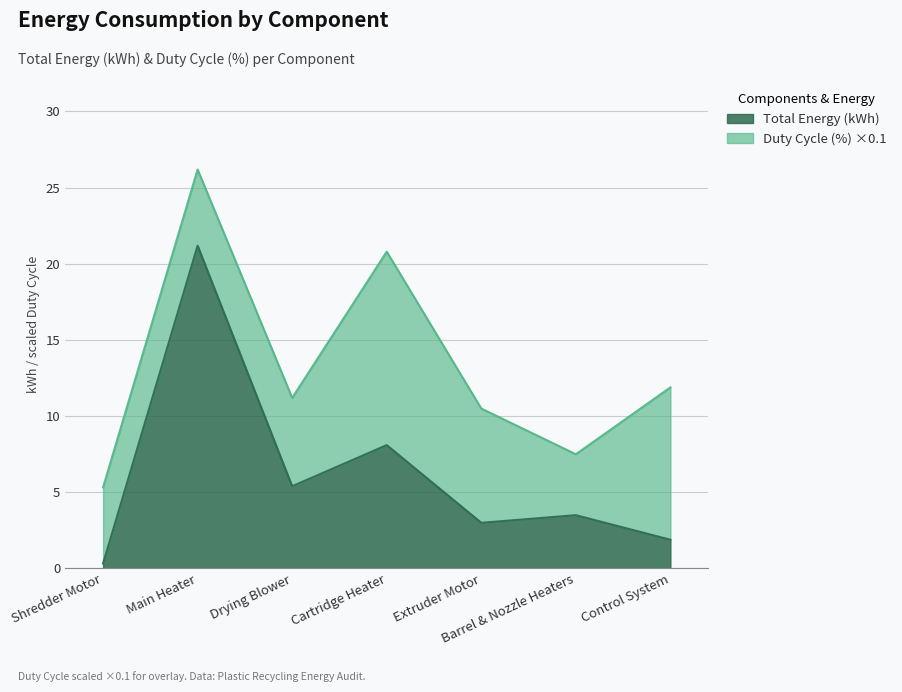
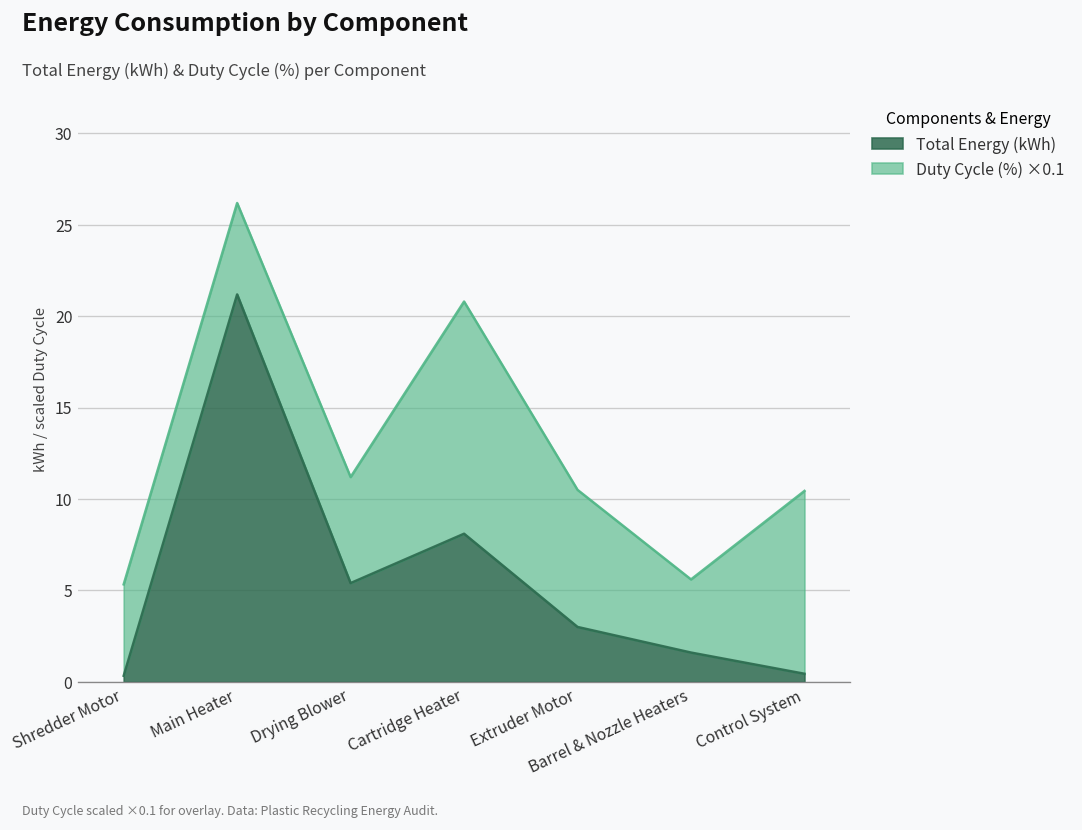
  {
    "Total Energy (kWh)": {
      "Shredder Motor": 0.3,
      "Main Heater": 21.2,
      "Drying Blower": 5.4,
      "Cartridge Heater": 8.1,
      "Extruder Motor": 3.0,
-     "Barrel & Nozzle Heaters": 3.5,
-     "Control System": 1.9
+     "Barrel & Nozzle Heaters": 1.6,
+     "Control System": 0.4
    },
    "Duty Cycle (%) ×0.1": {
      "Shredder Motor": 5.0,
      "Main Heater": 5.0,
      "Drying Blower": 5.8,
      "Cartridge Heater": 12.7,
      "Extruder Motor": 7.5,
      "Barrel & Nozzle Heaters": 4.0,
      "Control System": 10.0
    }
  }
